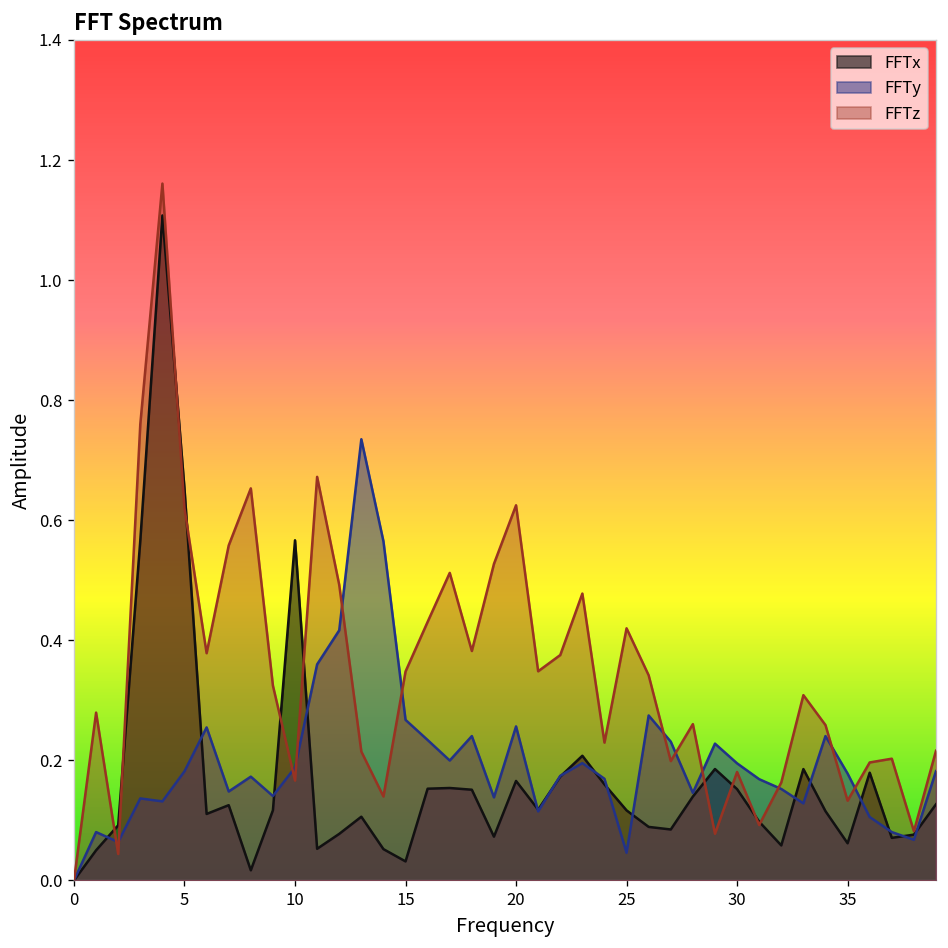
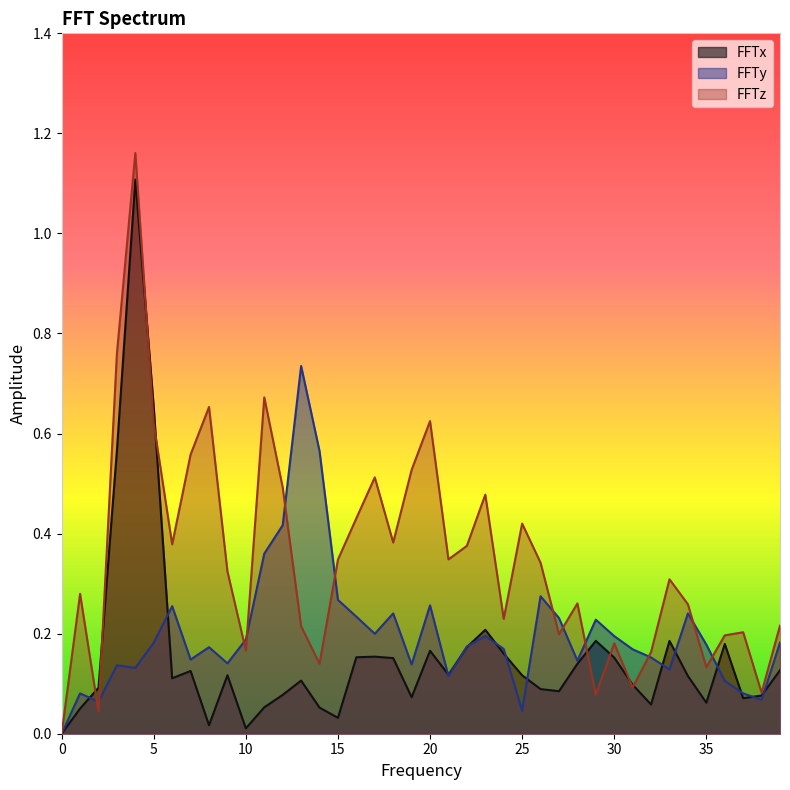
  {
    "FFTx": {
      "5": 0.65,
-     "10": 0.57,
+     "10": 0.01,
      "15": 0.03,
      "20": 0.17,
      "25": 0.12,
      "30": 0.15,
      "35": 0.06
    },
    "FFTy": {
      "5": 0.18,
      "10": 0.19,
      "15": 0.27,
      "20": 0.26,
      "25": 0.05,
      "30": 0.20,
      "35": 0.18
    },
    "FFTz": {
      "5": 0.62,
      "10": 0.17,
      "15": 0.35,
      "20": 0.62,
      "25": 0.42,
      "30": 0.18,
      "35": 0.13
    }
  }
